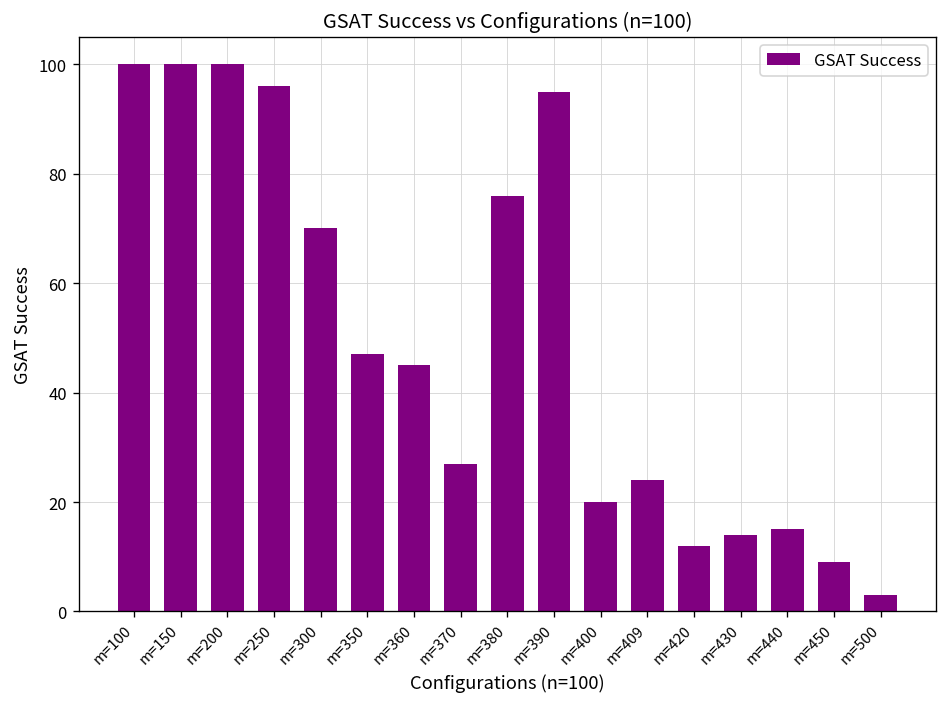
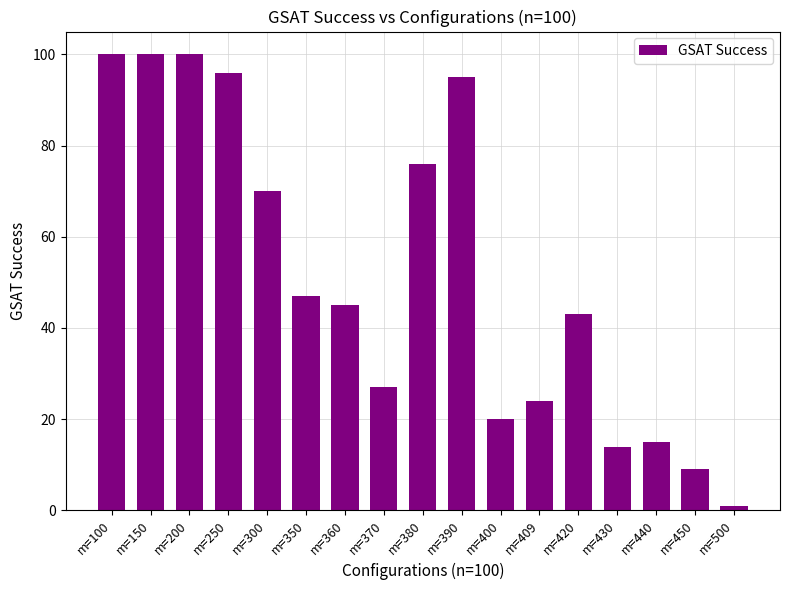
  {
    "m=100": 100,
    "m=150": 100,
    "m=200": 100,
    "m=250": 96,
    "m=300": 70,
    "m=350": 47,
    "m=360": 45,
    "m=370": 27,
    "m=380": 76,
    "m=390": 95,
    "m=400": 20,
    "m=409": 24,
-   "m=420": 12,
+   "m=420": 43,
    "m=430": 14,
    "m=440": 15,
    "m=450": 9,
-   "m=500": 3
+   "m=500": 1
  }
